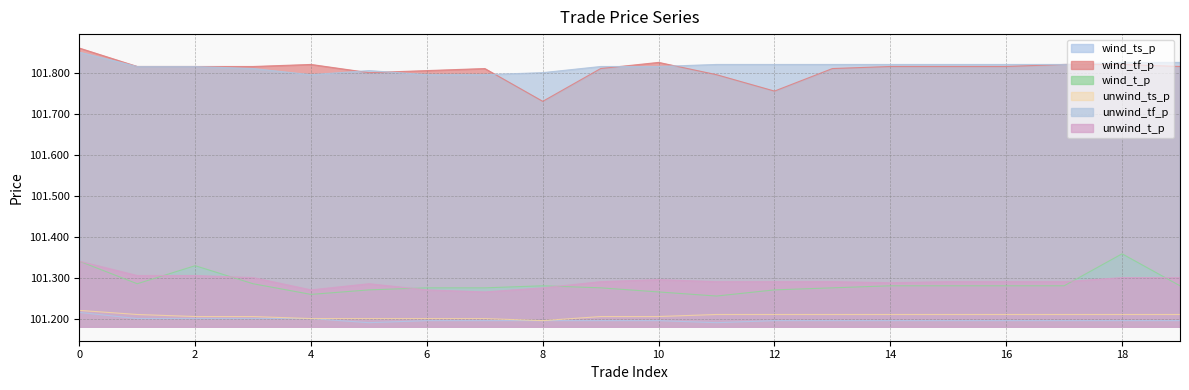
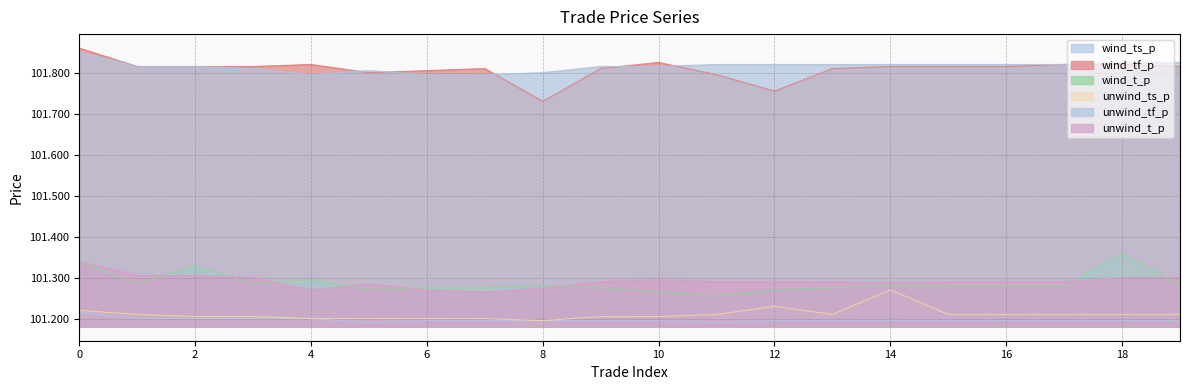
  {
    "wind_tf_p": {
      "0": 101.86,
      "4": 101.82,
      "6": 101.81,
      "8": 101.73,
      "10": 101.83,
      "12": 101.76
    },
    "wind_t_p": {
      "2": 101.33,
-     "4": 101.26,
+     "4": 101.30,
      "10": 101.27,
      "12": 101.27,
      "14": 101.28,
      "16": 101.28,
      "18": 101.36
    },
    "unwind_ts_p": {
      "10": 101.21,
-     "12": 101.21,
-     "14": 101.21,
+     "12": 101.23,
+     "14": 101.27,
      "16": 101.21,
      "18": 101.21
    }
  }
